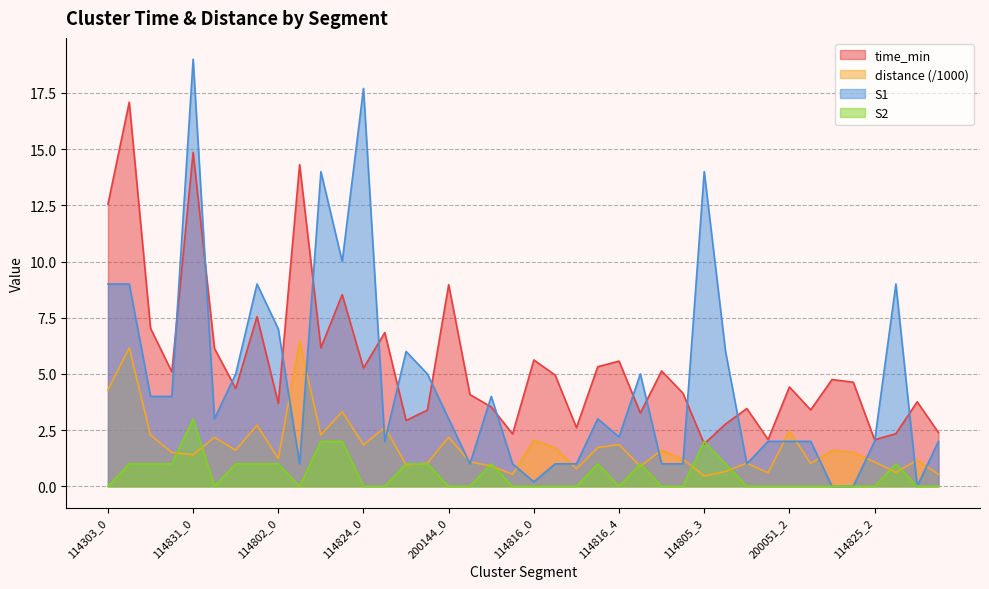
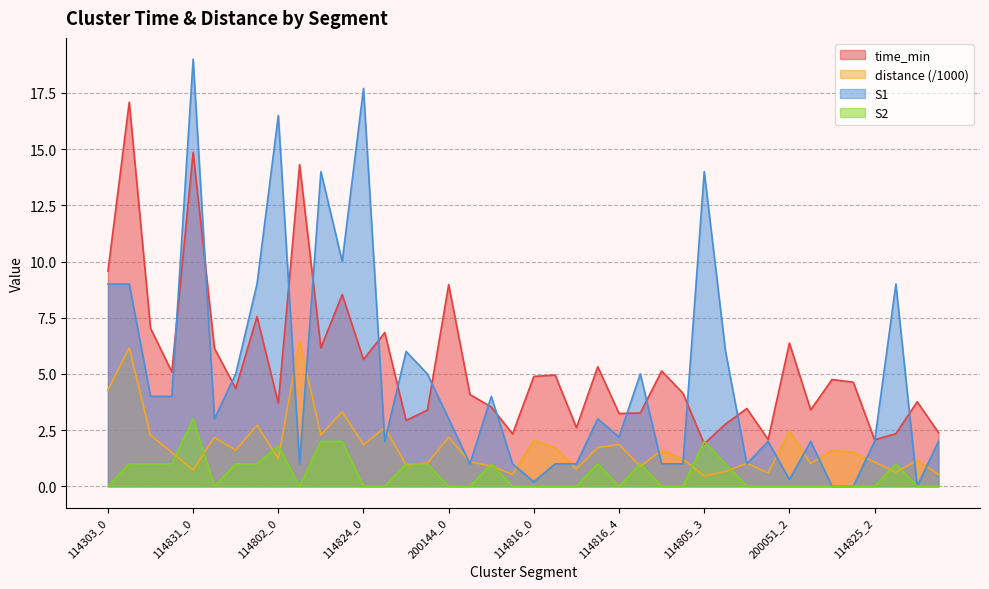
  {
    "time_min": {
-     "114303_0": 12.6,
+     "114303_0": 9.6,
      "114831_0": 14.9,
      "114802_0": 3.7,
-     "114824_0": 5.3,
+     "114824_0": 5.6,
      "200144_0": 9.0,
-     "114816_0": 5.6,
-     "114816_4": 5.6,
-     "200051_2": 4.4
+     "114816_0": 4.9,
+     "114816_4": 3.2,
+     "200051_2": 6.4
    },
    "distance (/1000)": {
      "114303_0": 4.3,
-     "114831_0": 1.4,
+     "114831_0": 0.7,
      "114802_0": 1.2,
      "114824_0": 1.8,
      "200144_0": 2.2,
      "114816_0": 2.1,
      "114816_4": 1.9,
      "114805_3": 0.5,
      "200051_2": 2.5,
      "114825_2": 1.1
    },
    "S1": {
      "114303_0": 9.0,
      "114831_0": 19.0,
-     "114802_0": 7.0,
+     "114802_0": 16.5,
      "114824_0": 17.7,
      "200144_0": 3.0,
      "114816_0": 0.2,
      "114816_4": 2.2,
      "114805_3": 14.0,
-     "200051_2": 2.0
+     "200051_2": 0.3
    },
    "S2": {
      "114303_0": 0.0,
      "114831_0": 3.0,
-     "114802_0": 1.0,
+     "114802_0": 1.8,
      "114824_0": 0.0,
      "200144_0": 0.0,
      "114816_0": 0.0,
      "114816_4": 0.0,
      "200051_2": 0.0,
      "114825_2": 0.0
    }
  }
